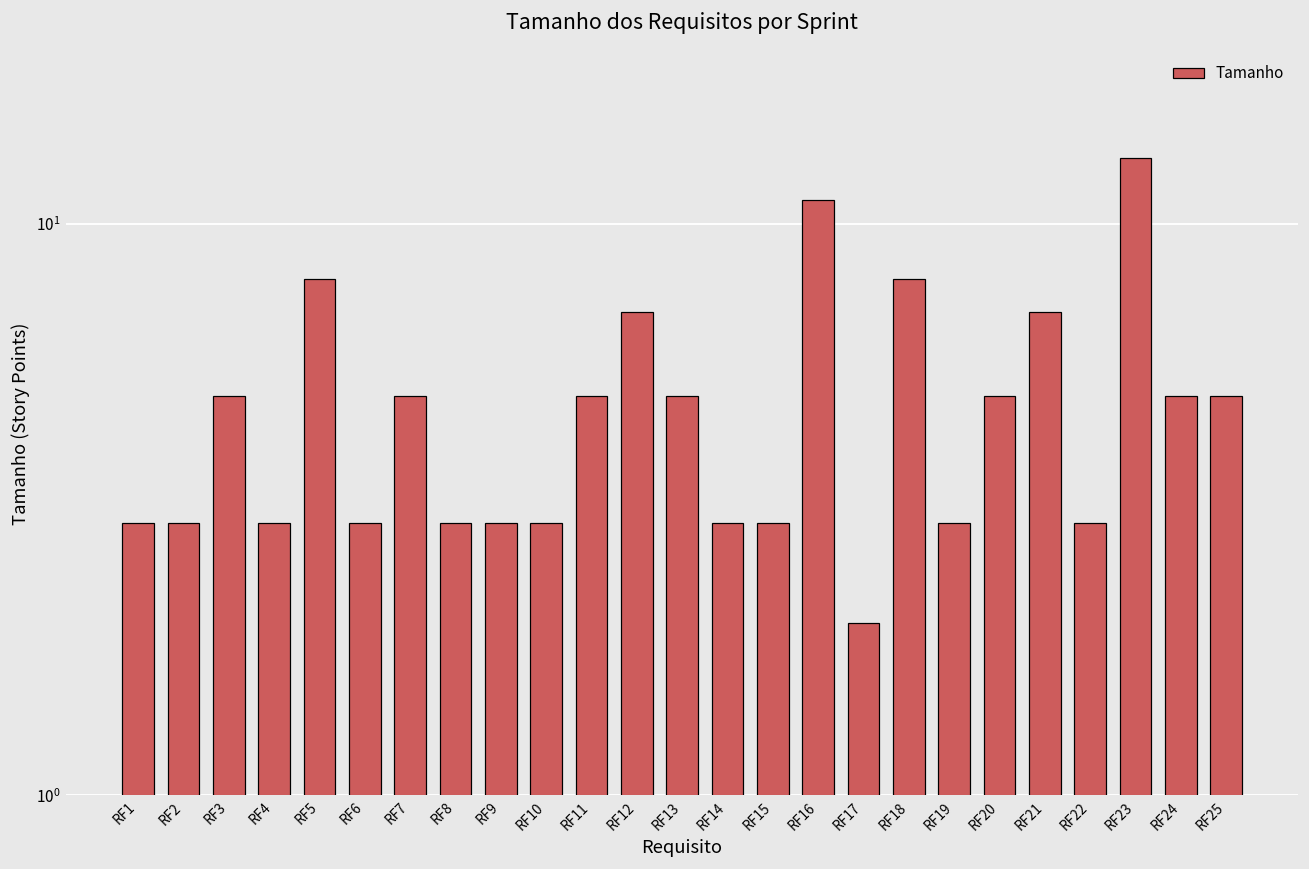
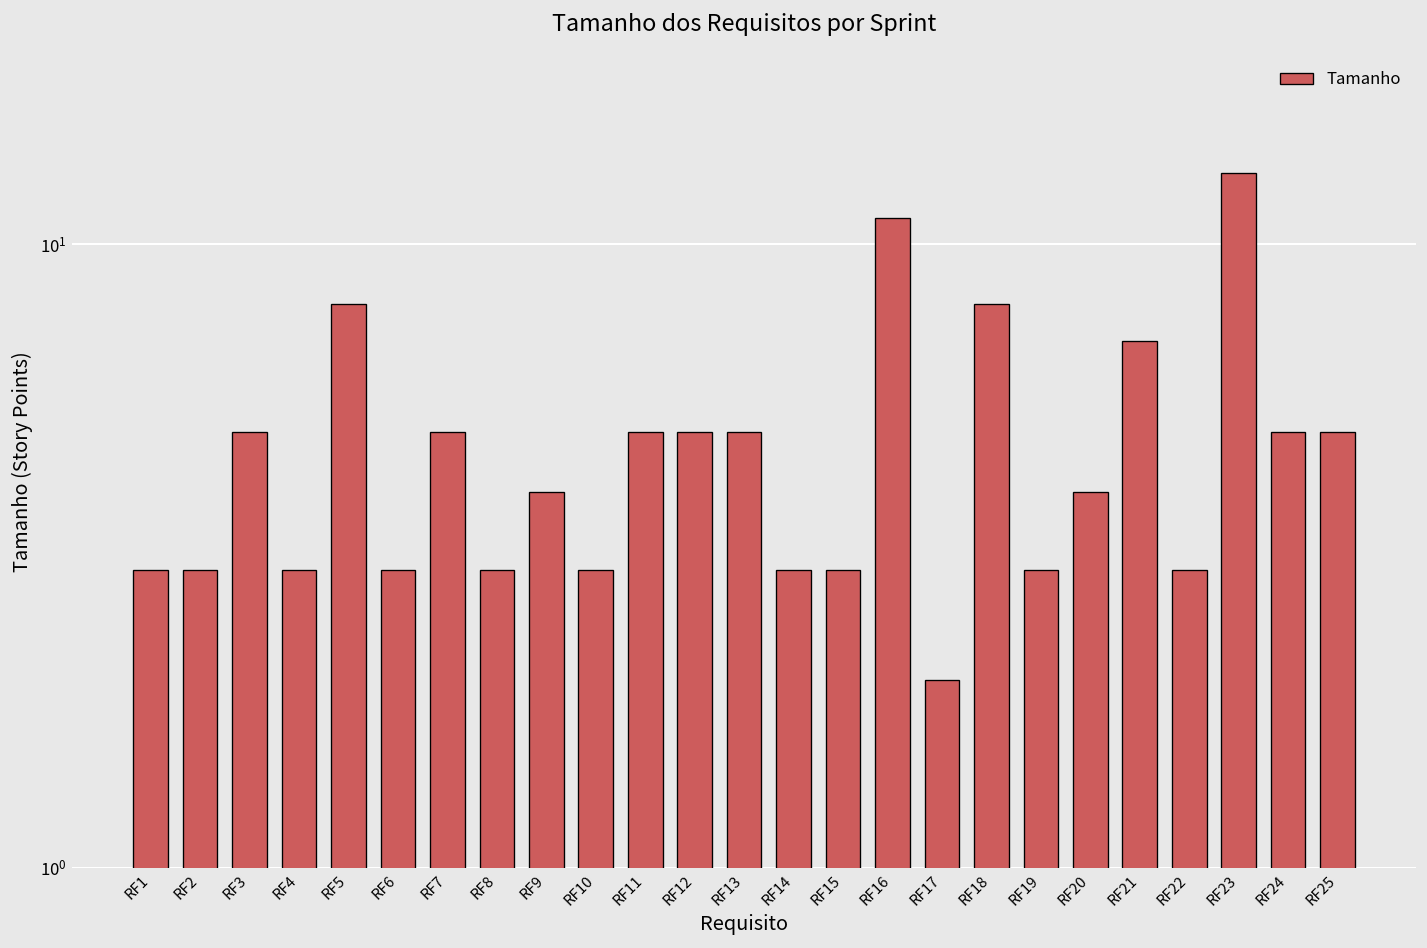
  {
    "RF1": 3,
    "RF2": 3,
    "RF3": 5,
    "RF4": 3,
    "RF5": 8,
    "RF6": 3,
    "RF7": 5,
    "RF8": 3,
-   "RF9": 3,
+   "RF9": 4,
    "RF10": 3,
    "RF11": 5,
-   "RF12": 7,
+   "RF12": 5,
    "RF13": 5,
    "RF14": 3,
    "RF15": 3,
    "RF16": 11,
    "RF17": 2,
    "RF18": 8,
    "RF19": 3,
-   "RF20": 5,
+   "RF20": 4,
    "RF21": 7,
    "RF22": 3,
    "RF23": 13,
    "RF24": 5,
    "RF25": 5
  }
